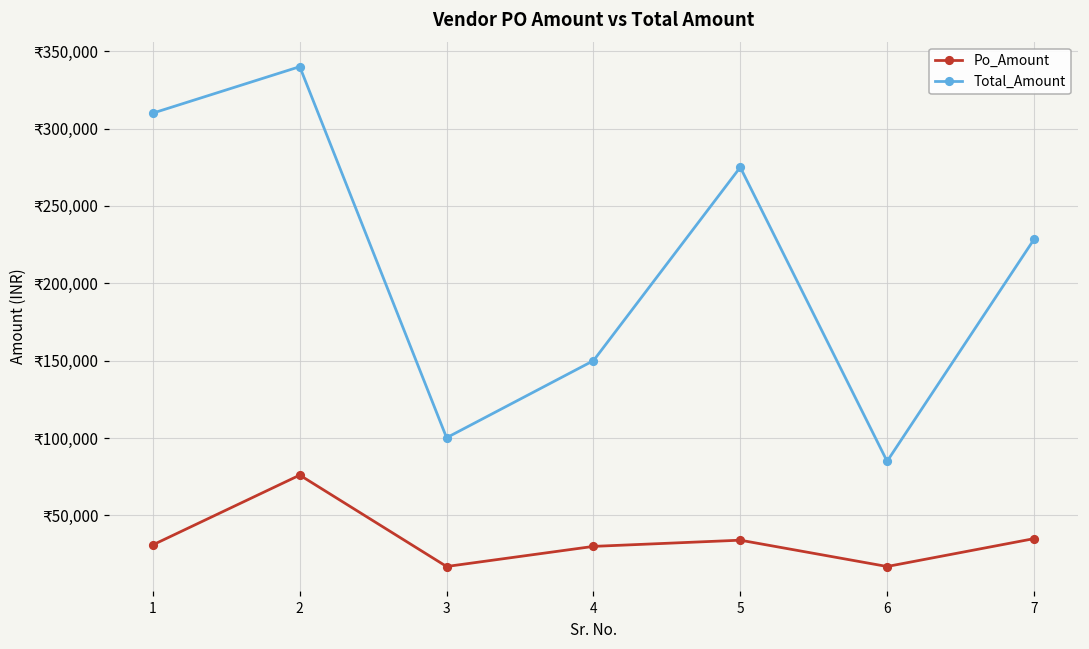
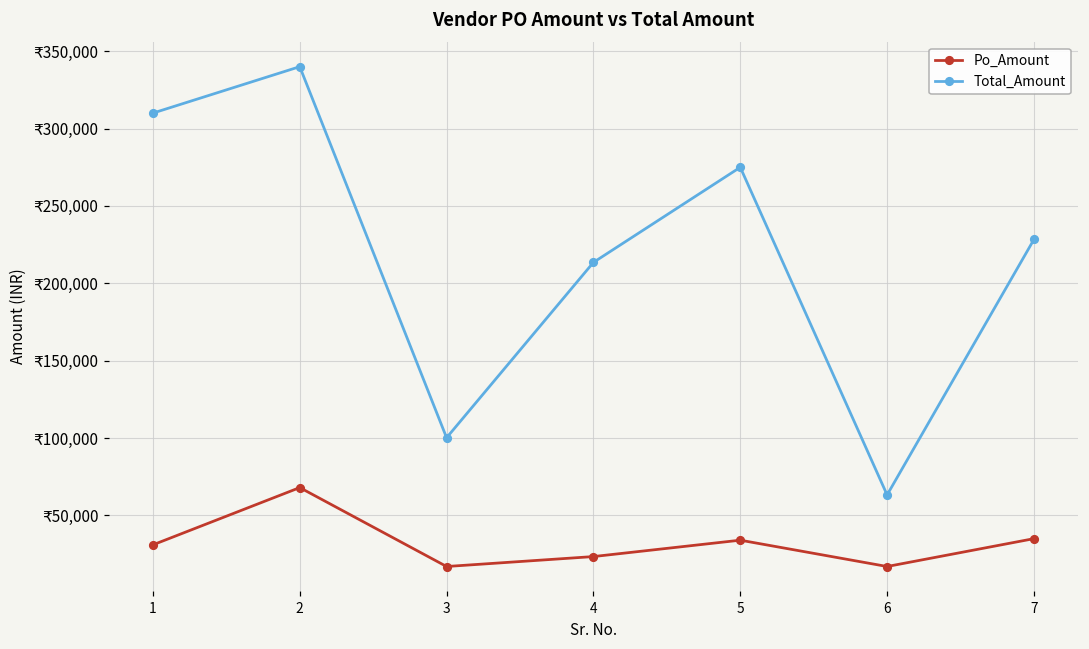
  {
    "Po_Amount": {
      "1": "₹31,000",
-     "2": "₹76,000",
+     "2": "₹68,000",
      "3": "₹17,000",
-     "4": "₹30,000",
+     "4": "₹23,000",
      "5": "₹34,000",
      "6": "₹17,000",
      "7": "₹35,000"
    },
    "Total_Amount": {
      "1": "₹310,000",
      "2": "₹340,000",
      "3": "₹100,000",
-     "4": "₹150,000",
+     "4": "₹214,000",
      "5": "₹275,000",
-     "6": "₹85,000",
+     "6": "₹63,000",
      "7": "₹228,000"
    }
  }
